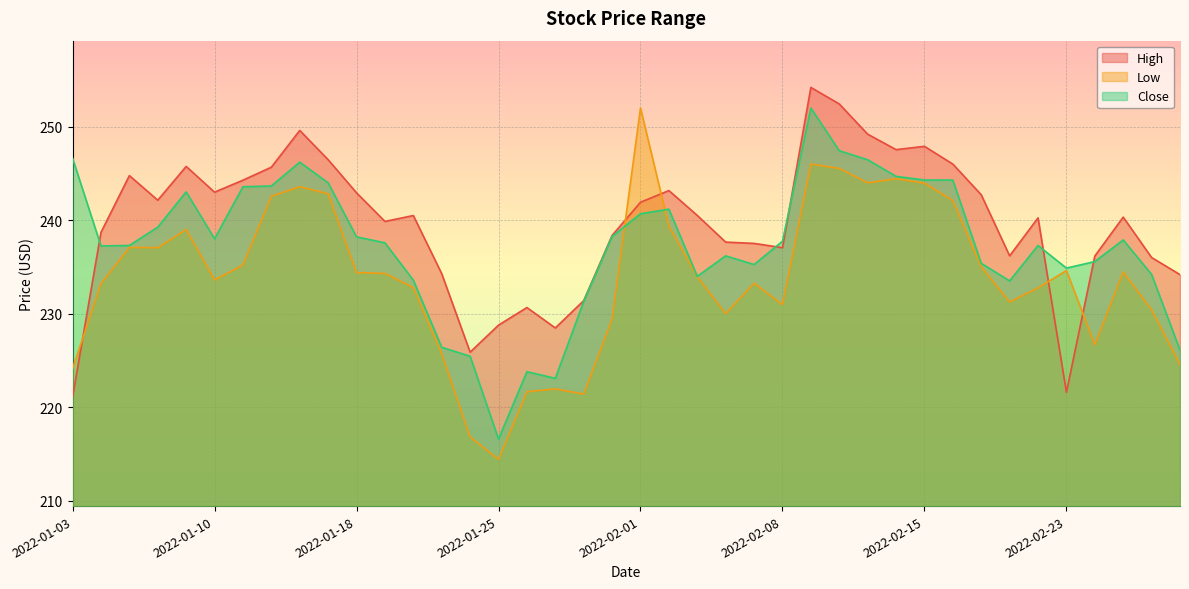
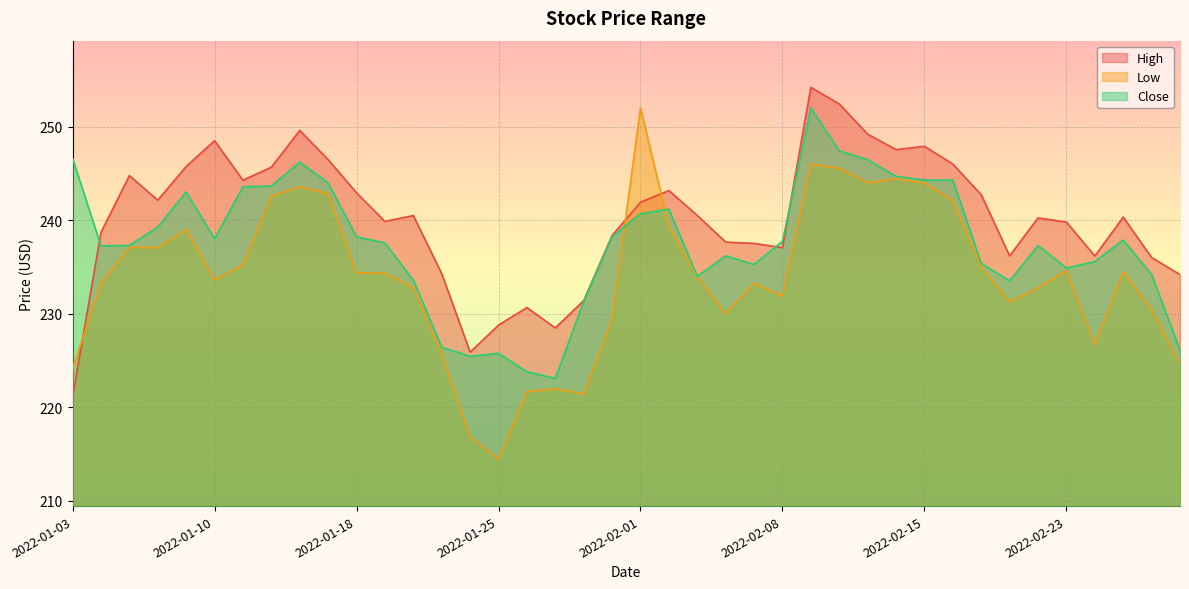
  {
    "High": {
      "2022-01-03": 221,
-     "2022-01-10": 243,
+     "2022-01-10": 249,
      "2022-01-18": 243,
      "2022-01-25": 229,
      "2022-02-01": 242,
      "2022-02-08": 237,
      "2022-02-15": 248,
-     "2022-02-23": 222
+     "2022-02-23": 240
    },
    "Low": {
      "2022-01-03": 224,
      "2022-01-10": 234,
      "2022-01-18": 234,
      "2022-01-25": 214,
      "2022-02-01": 252,
-     "2022-02-08": 231,
+     "2022-02-08": 232,
      "2022-02-15": 244
    },
    "Close": {
      "2022-01-03": 247,
      "2022-01-10": 238,
      "2022-01-18": 238,
-     "2022-01-25": 217,
+     "2022-01-25": 226,
      "2022-02-01": 241,
      "2022-02-08": 238,
      "2022-02-15": 244
    }
  }
